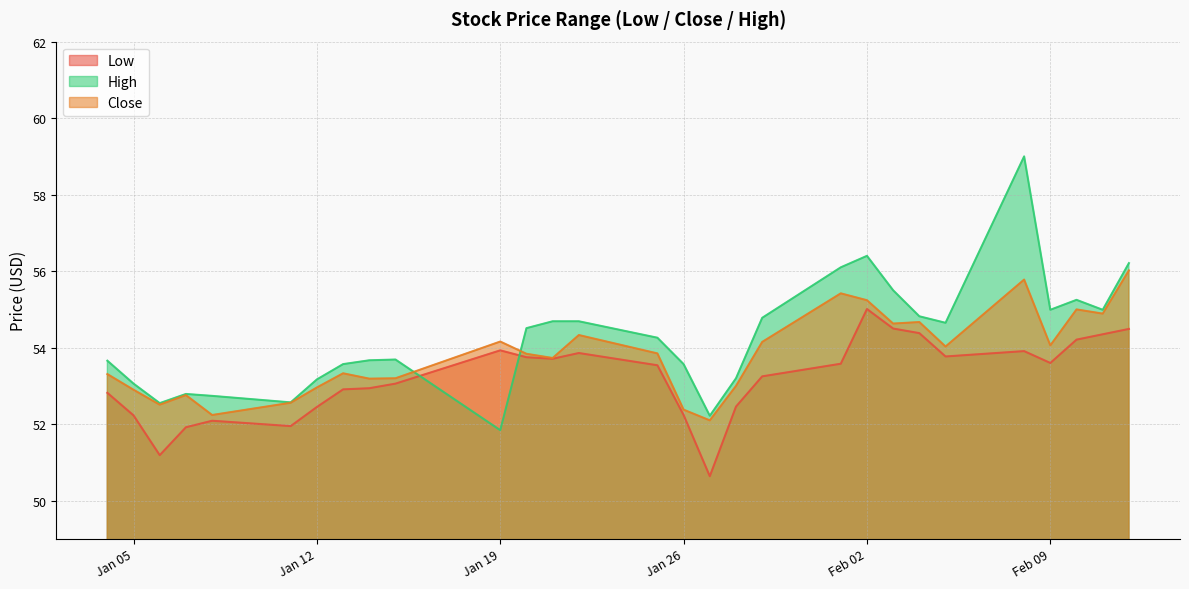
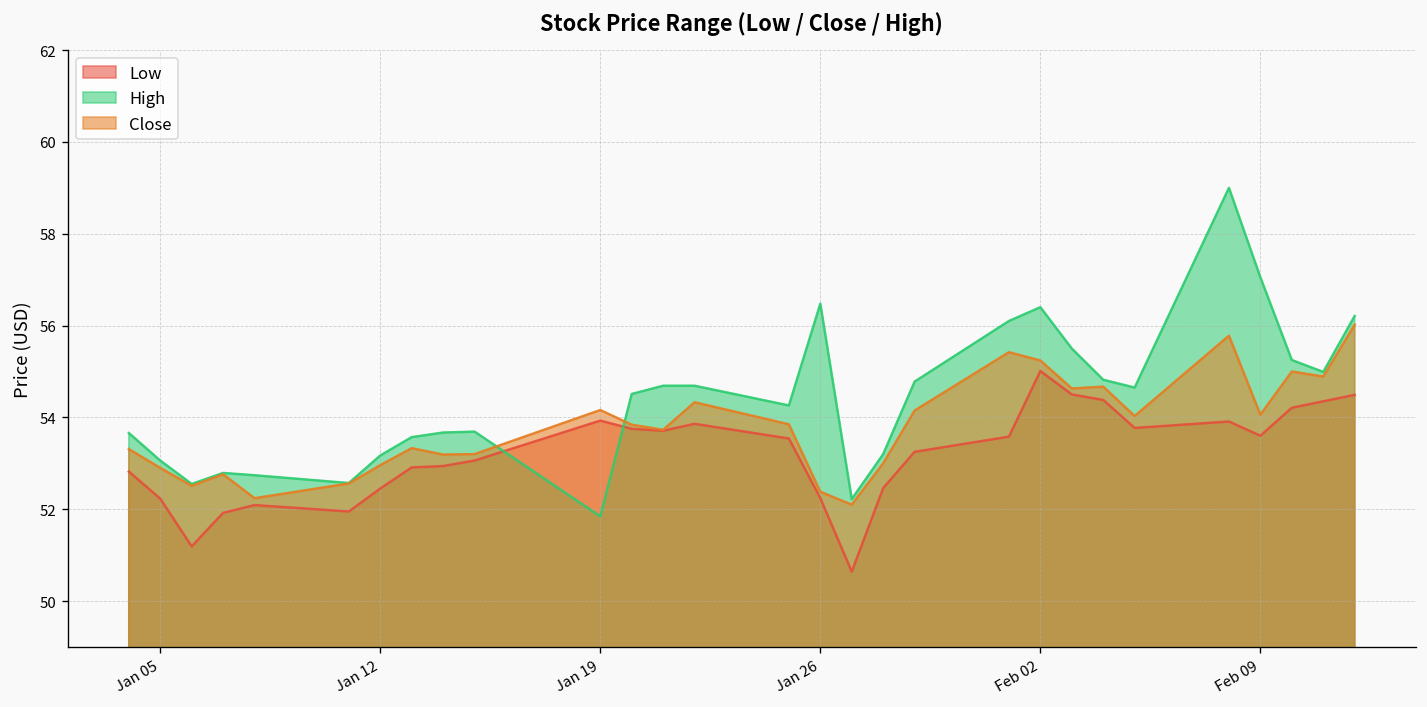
  {
    "High": {
      "Jan 05": 53.1,
      "Jan 12": 53.2,
      "Jan 19": 51.8,
-     "Jan 26": 53.6,
+     "Jan 26": 56.5,
      "Feb 02": 56.4,
-     "Feb 09": 55.0
+     "Feb 09": 57.1
    }
  }
